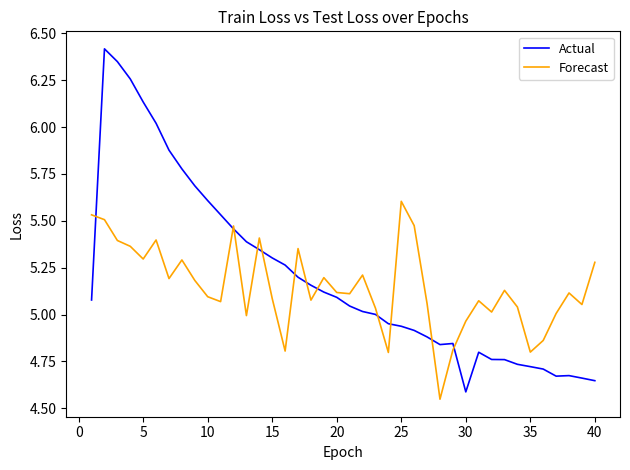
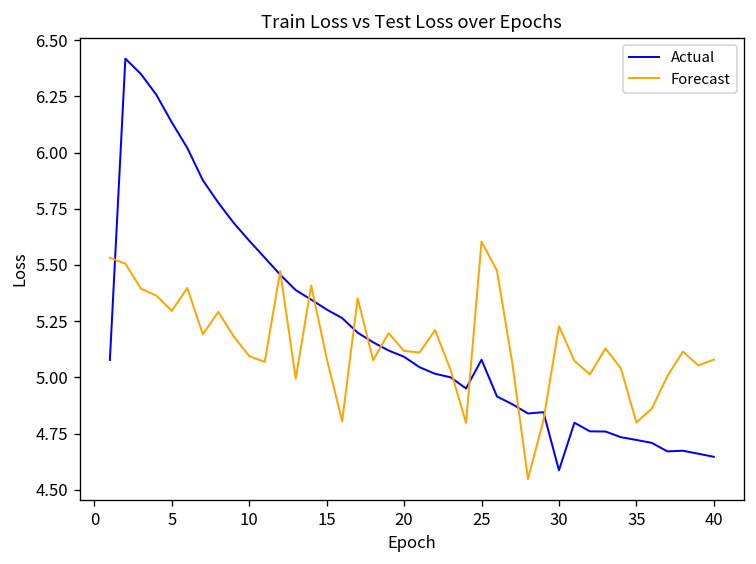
  {
    "Actual": {
      "5": 6.13,
      "10": 5.61,
      "15": 5.30,
      "20": 5.09,
-     "25": 4.94,
+     "25": 5.08,
      "30": 4.59,
      "35": 4.72,
      "40": 4.65
    },
    "Forecast": {
      "5": 5.30,
      "10": 5.09,
      "15": 5.09,
      "20": 5.12,
      "25": 5.60,
-     "30": 4.96,
+     "30": 5.23,
      "35": 4.80,
-     "40": 5.28
+     "40": 5.08
    }
  }
